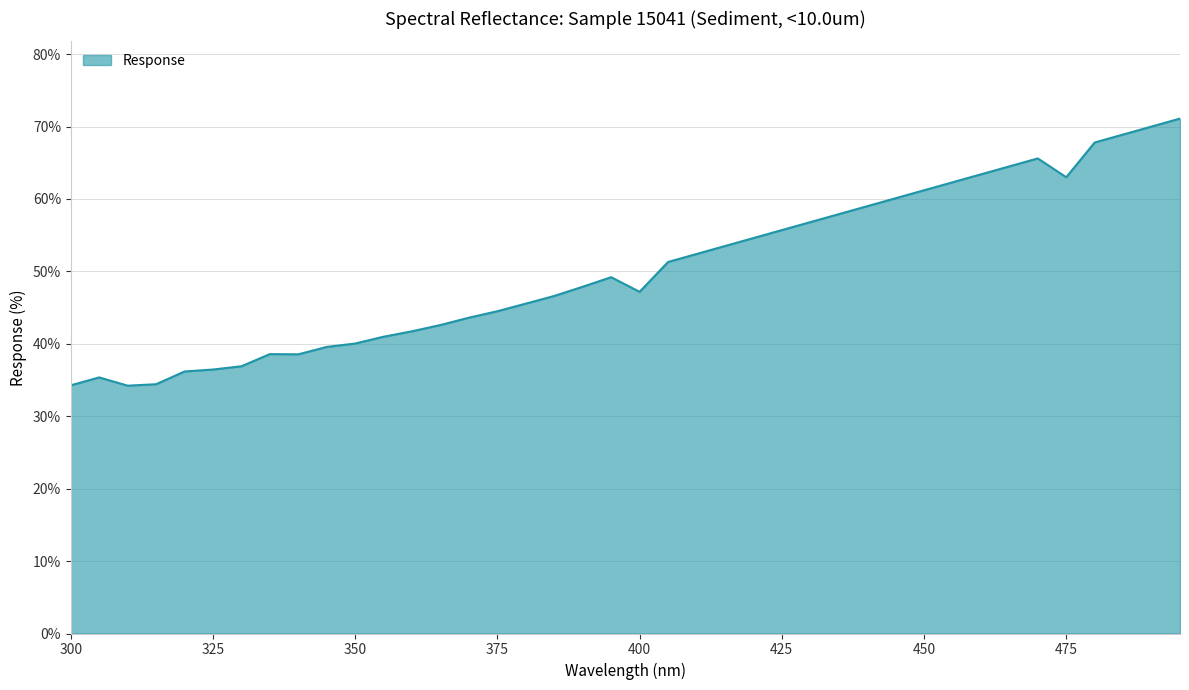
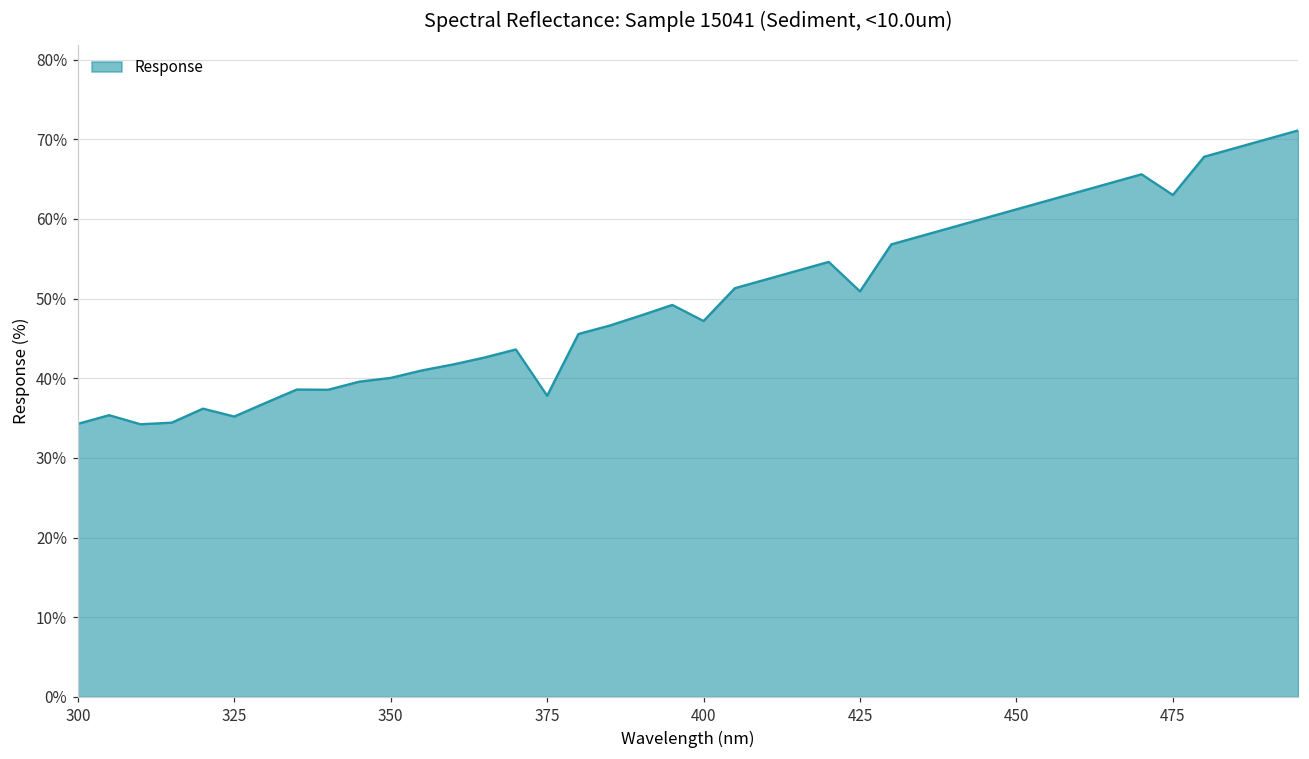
  {
    "300": "34%",
-   "325": "36%",
+   "325": "35%",
    "350": "40%",
-   "375": "45%",
+   "375": "38%",
    "400": "47%",
-   "425": "56%",
+   "425": "51%",
    "450": "61%",
    "475": "63%"
  }
